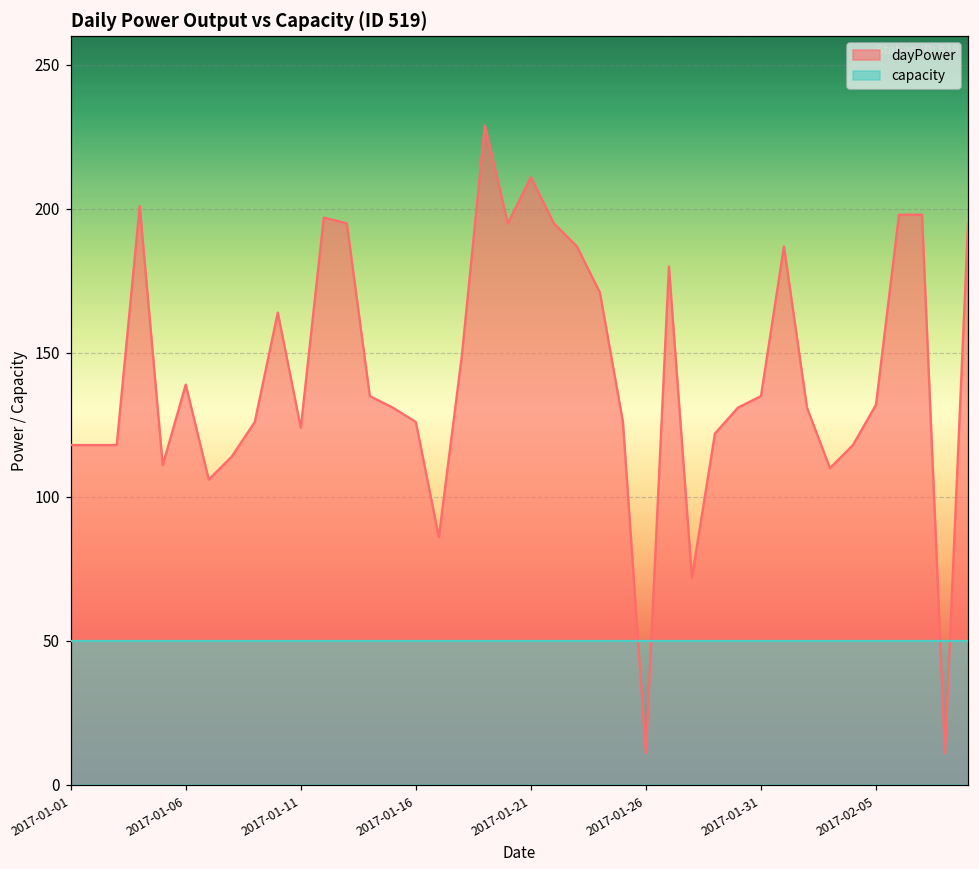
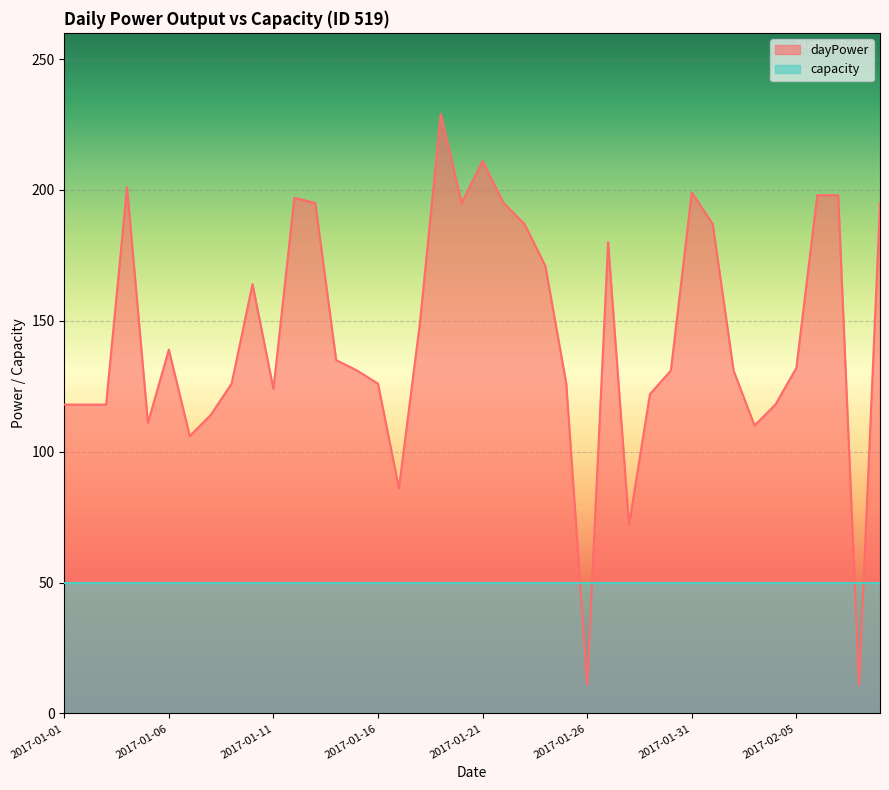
  {
    "dayPower": {
      "2017-01-01": 118,
      "2017-01-06": 139,
      "2017-01-11": 124,
      "2017-01-16": 126,
      "2017-01-21": 211,
      "2017-01-26": 11,
-     "2017-01-31": 135,
+     "2017-01-31": 199,
      "2017-02-05": 132
    },
    "capacity": {
      "2017-01-01": 50,
      "2017-01-06": 50,
      "2017-01-11": 50,
      "2017-01-16": 50,
      "2017-01-21": 50,
      "2017-01-26": 50,
      "2017-01-31": 50,
      "2017-02-05": 50
    }
  }
